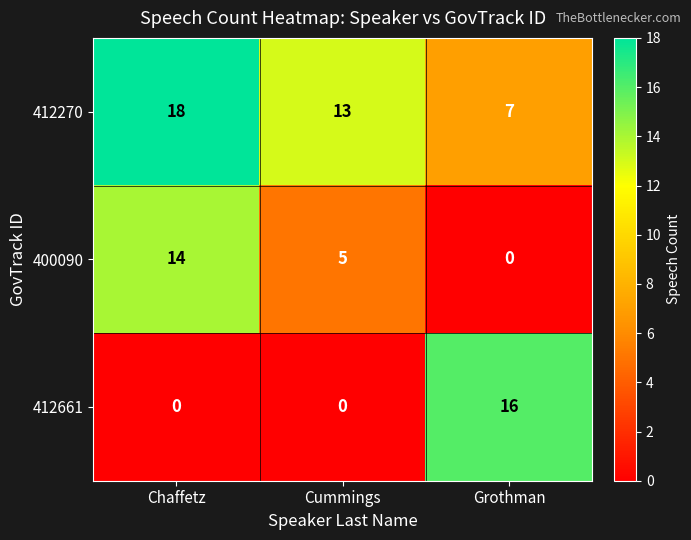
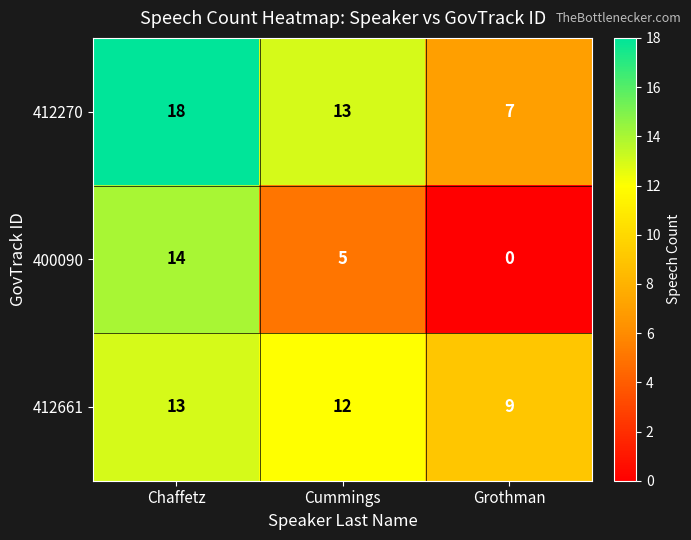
  {
    "412270": {
      "Chaffetz": 18,
      "Cummings": 13,
      "Grothman": 7
    },
    "400090": {
      "Chaffetz": 14,
      "Cummings": 5,
      "Grothman": 0
    },
    "412661": {
-     "Chaffetz": 0,
-     "Cummings": 0,
-     "Grothman": 16
+     "Chaffetz": 13,
+     "Cummings": 12,
+     "Grothman": 9
    }
  }
